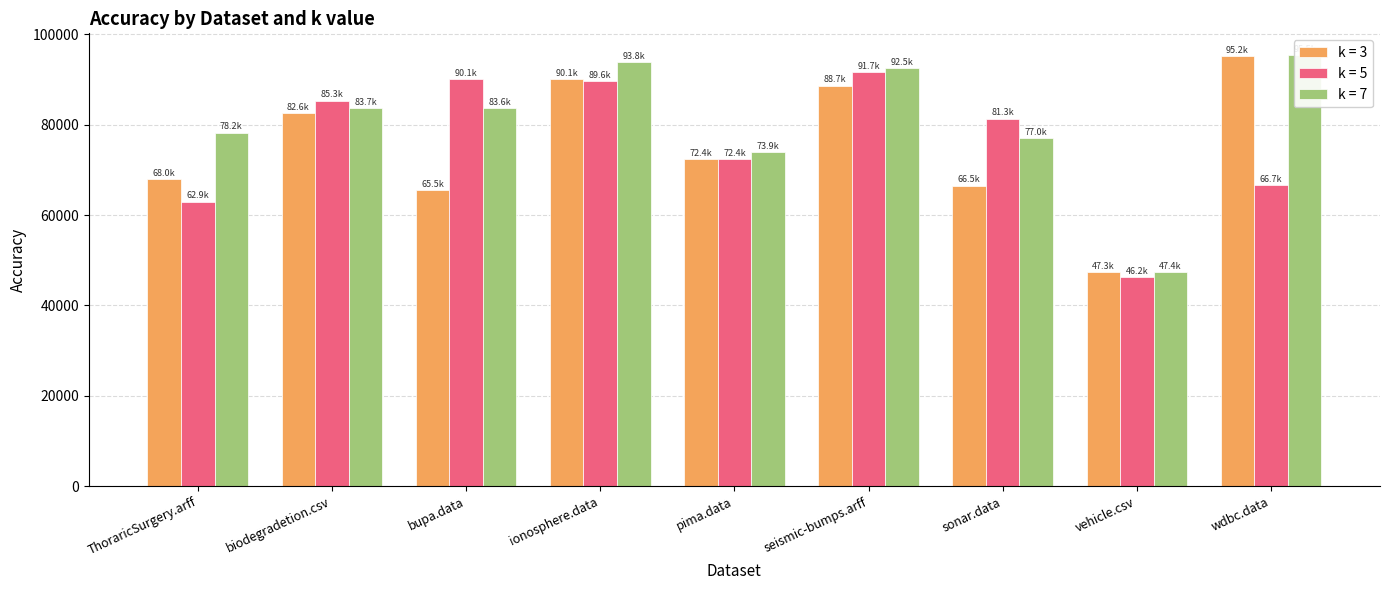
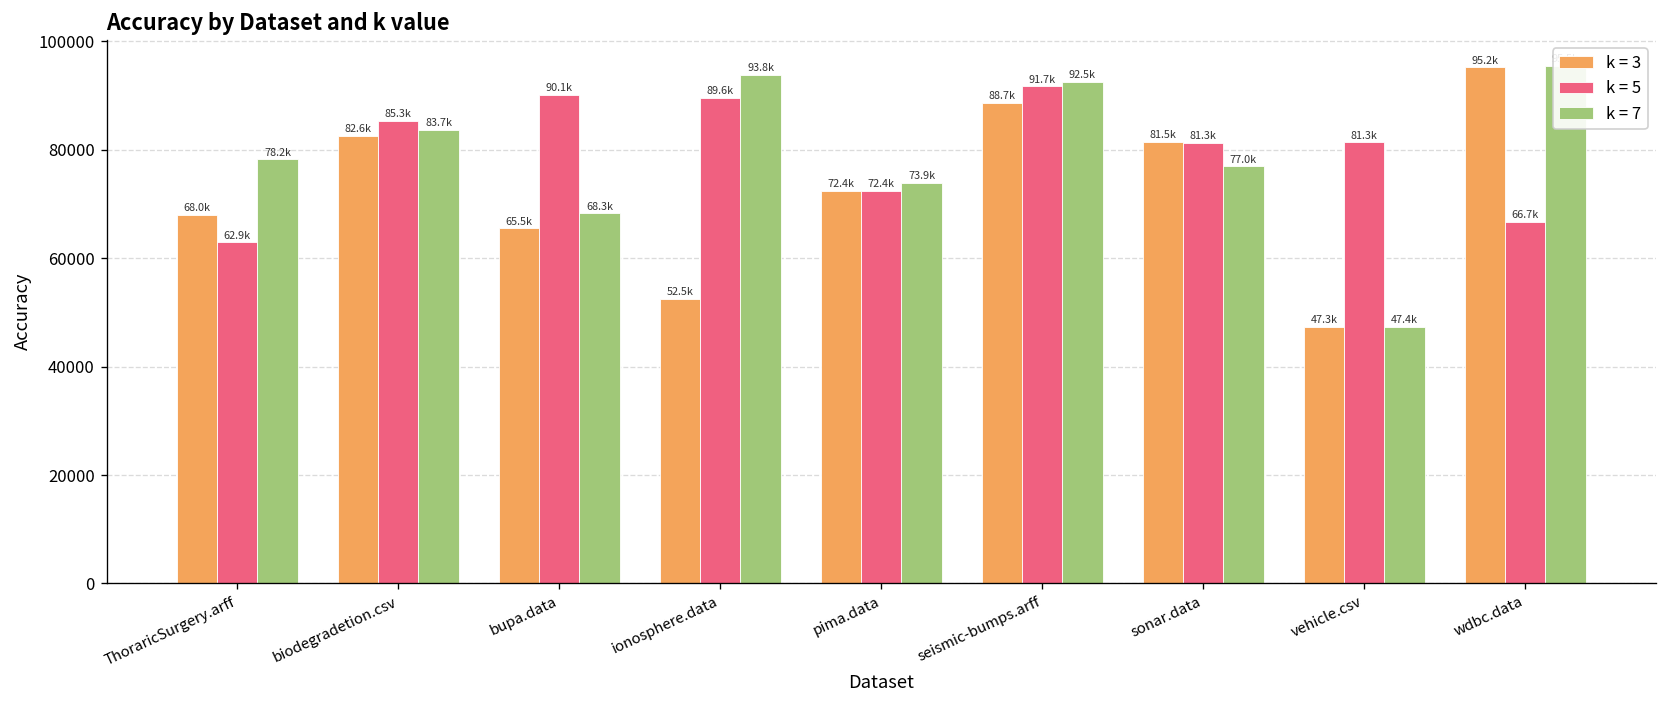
  {
    "k = 3": {
      "ThoraricSurgery.arff": "68.0k",
      "biodegradetion.csv": "82.6k",
      "bupa.data": "65.5k",
-     "ionosphere.data": "90.1k",
+     "ionosphere.data": "52.5k",
      "pima.data": "72.4k",
      "seismic-bumps.arff": "88.7k",
-     "sonar.data": "66.5k",
+     "sonar.data": "81.5k",
      "vehicle.csv": "47.3k",
      "wdbc.data": "95.2k"
    },
    "k = 5": {
      "ThoraricSurgery.arff": "62.9k",
      "biodegradetion.csv": "85.3k",
      "bupa.data": "90.1k",
      "ionosphere.data": "89.6k",
      "pima.data": "72.4k",
      "seismic-bumps.arff": "91.7k",
      "sonar.data": "81.3k",
-     "vehicle.csv": "46.2k",
+     "vehicle.csv": "81.3k",
      "wdbc.data": "66.7k"
    },
    "k = 7": {
      "ThoraricSurgery.arff": "78.2k",
      "biodegradetion.csv": "83.7k",
-     "bupa.data": "83.6k",
+     "bupa.data": "68.3k",
      "ionosphere.data": "93.8k",
      "pima.data": "73.9k",
      "seismic-bumps.arff": "92.5k",
      "sonar.data": "77.0k",
      "vehicle.csv": "47.4k"
    }
  }
